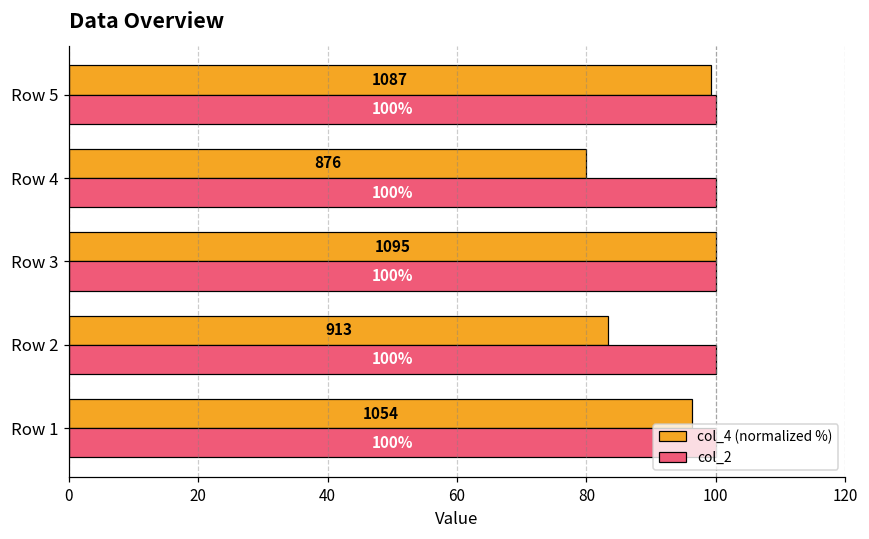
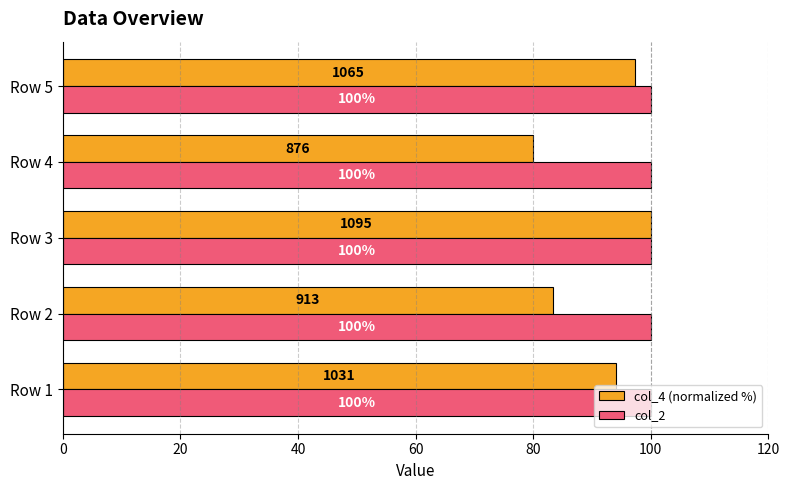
  {
    "col_4 (normalized %)": {
-     "Row 5": "1087",
-     "Row 1": "1054"
+     "Row 5": "1065",
+     "Row 1": "1031"
    },
    "col_2": {
      "Row 5": "100%",
      "Row 4": "100%",
      "Row 3": "100%",
      "Row 2": "100%"
    }
  }
